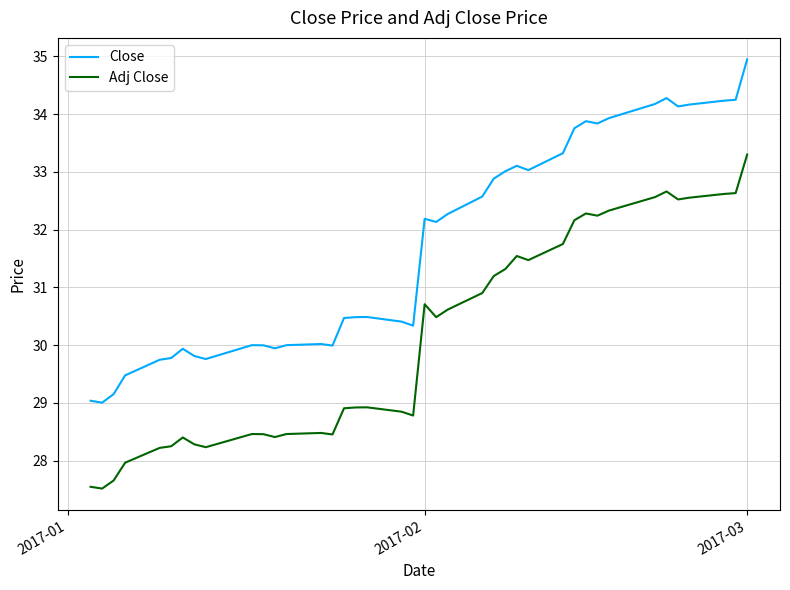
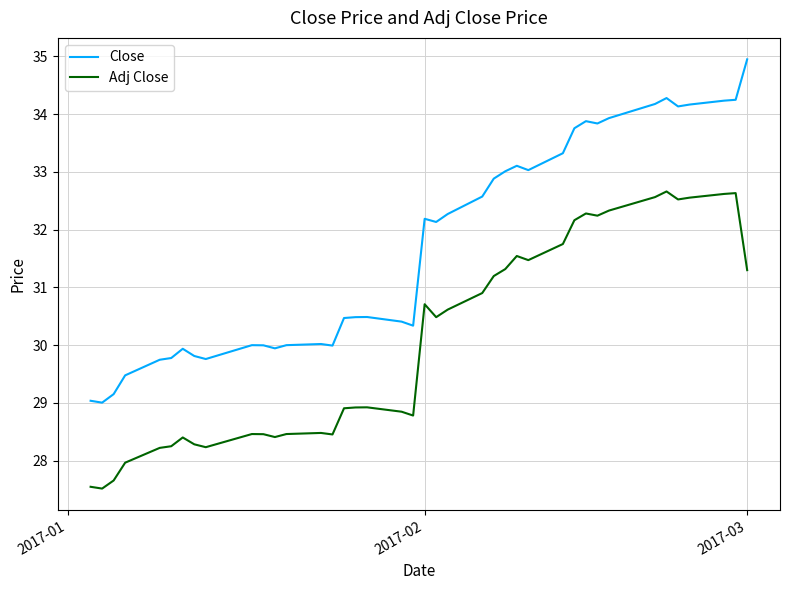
  {
    "Close": {
      "2017-02": 32.2,
      "2017-03": 34.9
    },
    "Adj Close": {
      "2017-02": 30.7,
-     "2017-03": 33.3
+     "2017-03": 31.3
    }
  }
